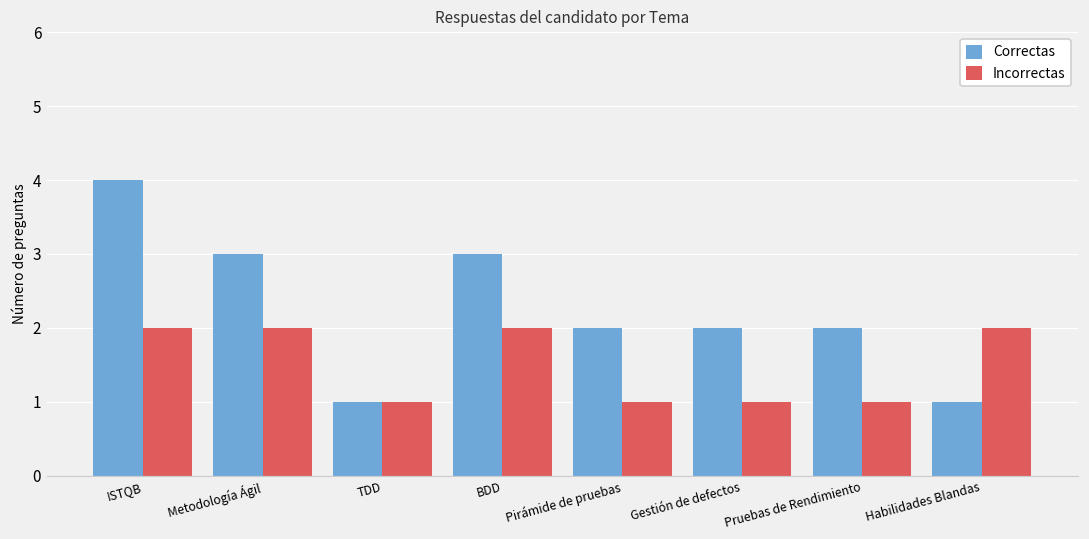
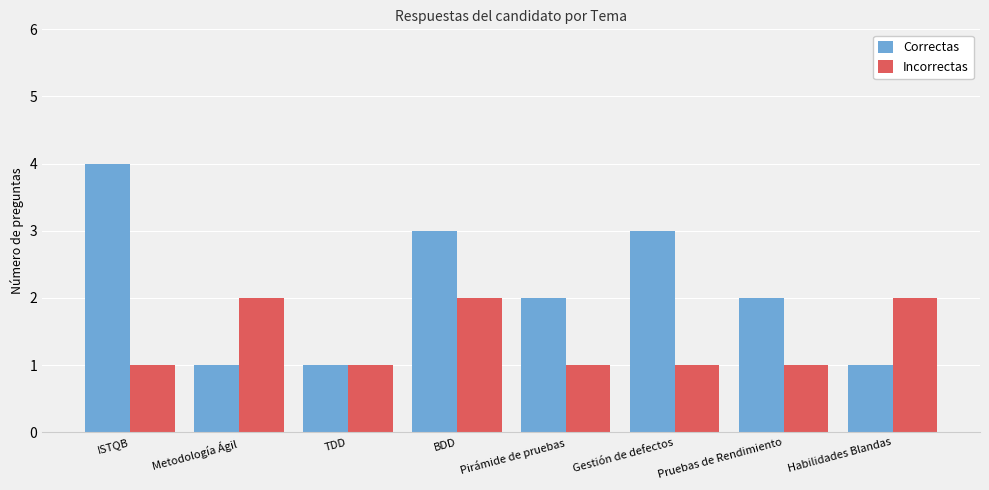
  {
    "Correctas": {
      "ISTQB": 4,
-     "Metodología Ágil": 3,
+     "Metodología Ágil": 1,
      "TDD": 1,
      "BDD": 3,
      "Pirámide de pruebas": 2,
-     "Gestión de defectos": 2,
+     "Gestión de defectos": 3,
      "Pruebas de Rendimiento": 2,
      "Habilidades Blandas": 1
    },
    "Incorrectas": {
-     "ISTQB": 2,
+     "ISTQB": 1,
      "Metodología Ágil": 2,
      "TDD": 1,
      "BDD": 2,
      "Pirámide de pruebas": 1,
      "Gestión de defectos": 1,
      "Pruebas de Rendimiento": 1,
      "Habilidades Blandas": 2
    }
  }
